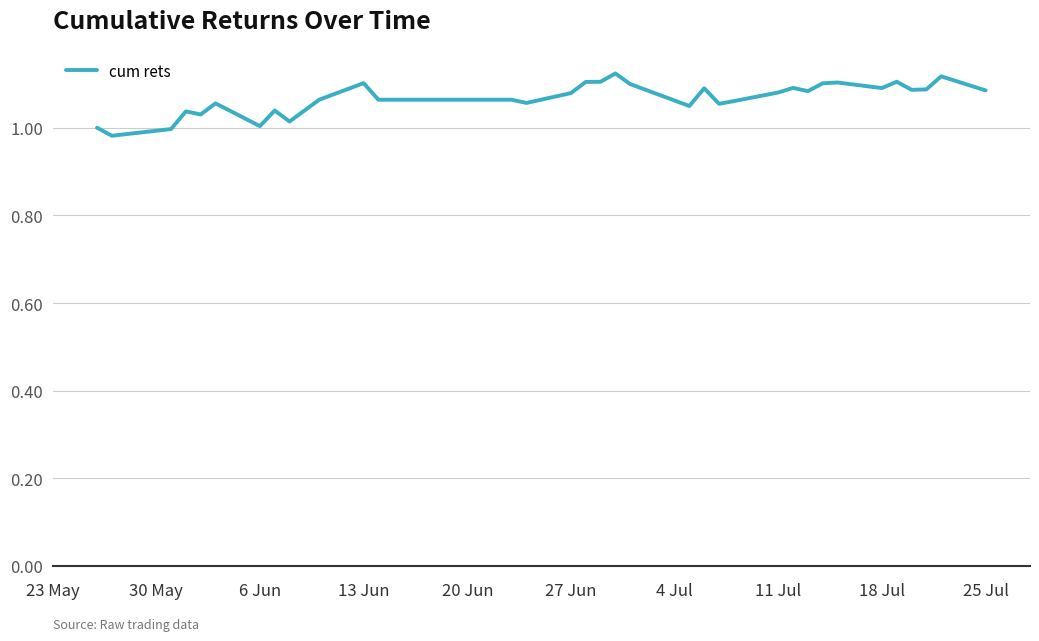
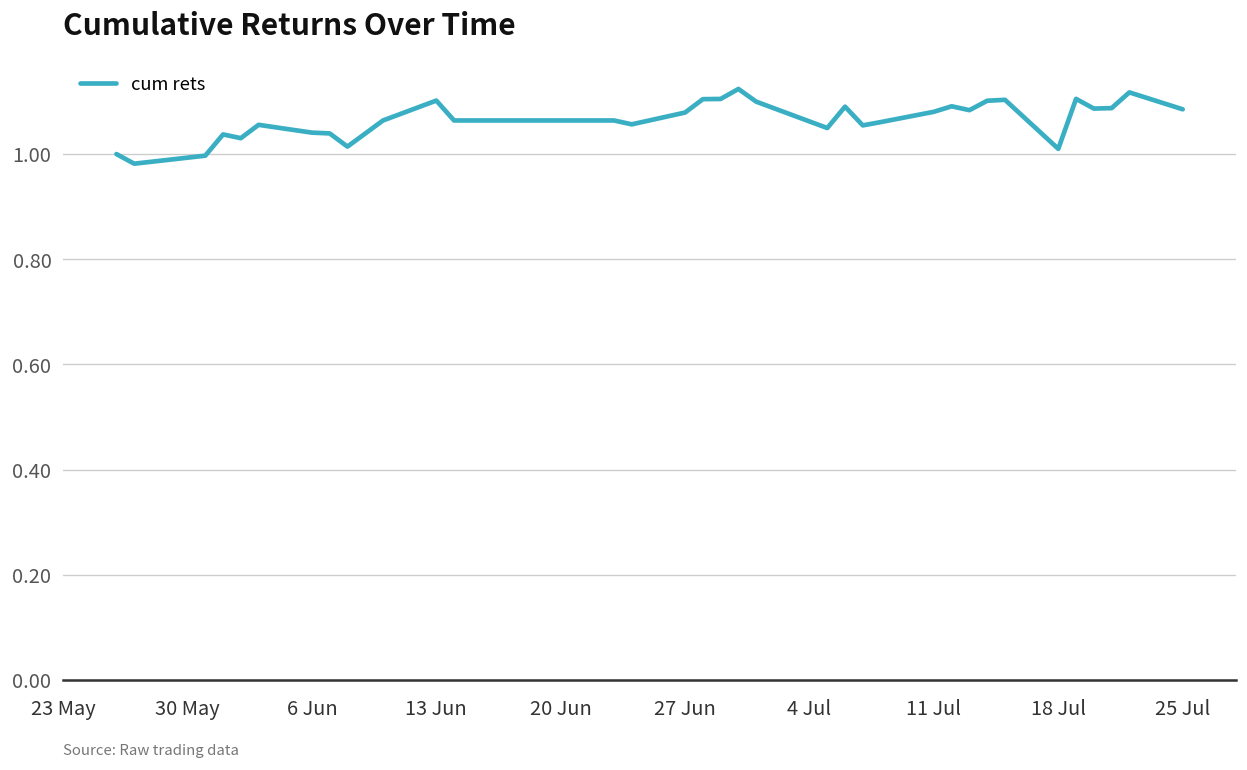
  {
-   "6 Jun": 1.00,
+   "6 Jun": 1.04,
    "13 Jun": 1.10,
    "27 Jun": 1.08,
    "11 Jul": 1.08,
-   "18 Jul": 1.09,
+   "18 Jul": 1.01,
    "25 Jul": 1.09
  }
